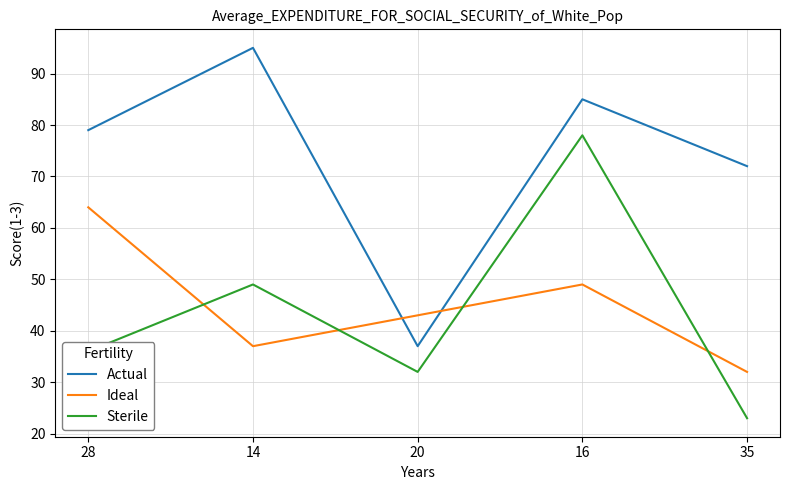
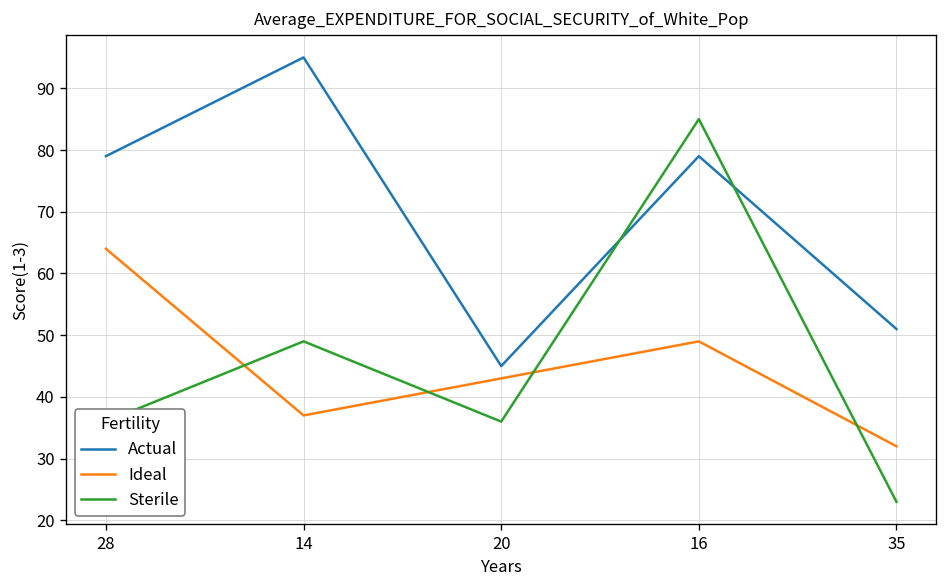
  {
    "Actual": {
      "28": 79,
      "14": 95,
-     "20": 37,
-     "16": 85,
-     "35": 72
+     "20": 45,
+     "16": 79,
+     "35": 51
    },
    "Ideal": {
      "28": 64,
      "14": 37,
      "20": 43,
      "16": 49,
      "35": 32
    },
    "Sterile": {
      "14": 49,
-     "20": 32,
-     "16": 78,
+     "20": 36,
+     "16": 85,
      "35": 23
    }
  }
